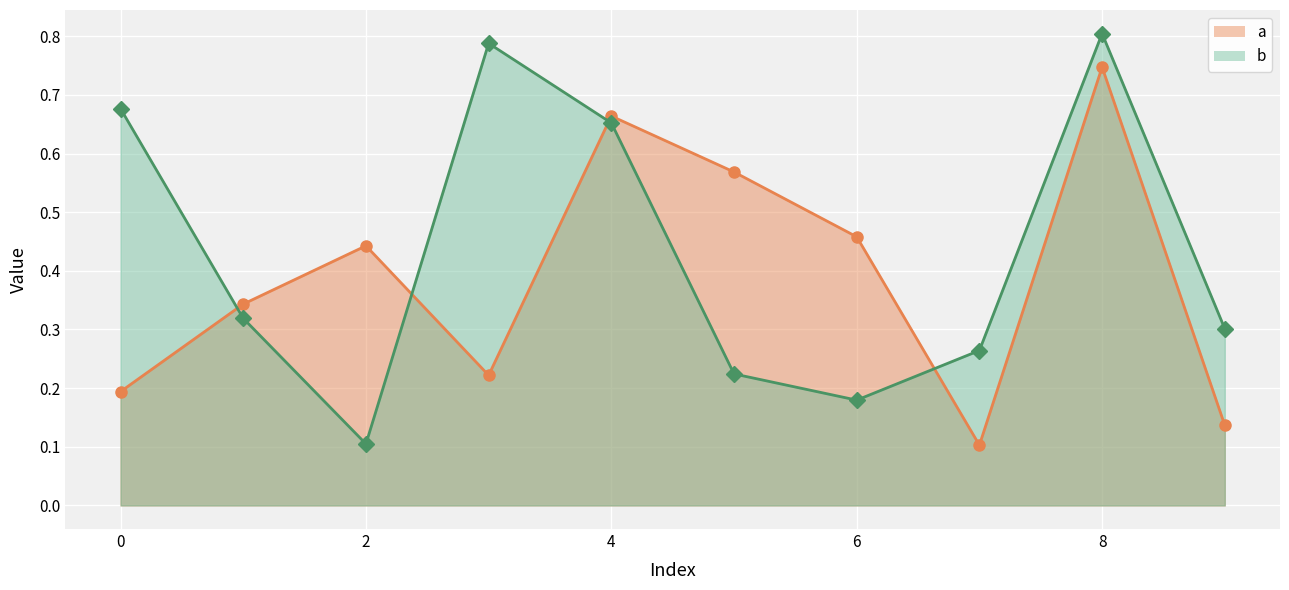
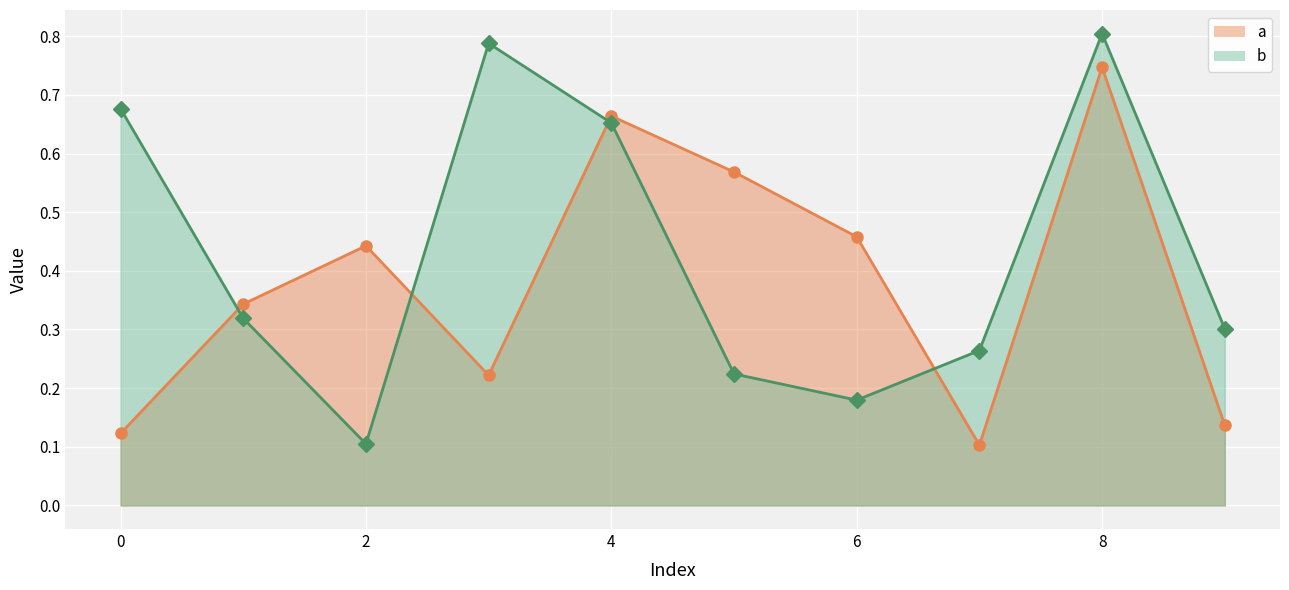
  {
    "a": {
-     "0": 0.19,
+     "0": 0.12,
      "2": 0.44,
      "4": 0.66,
      "6": 0.46,
      "8": 0.75
    },
    "b": {
      "0": 0.68,
      "2": 0.10,
      "4": 0.65,
      "6": 0.18,
      "8": 0.80
    }
  }
